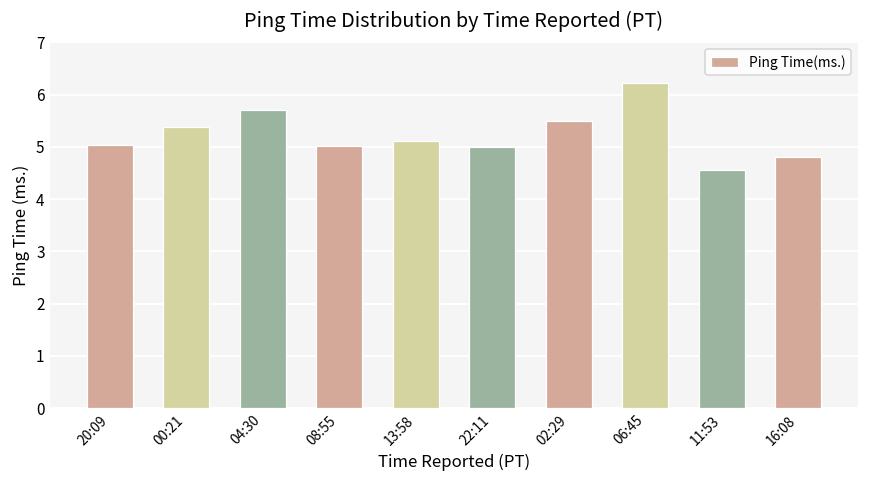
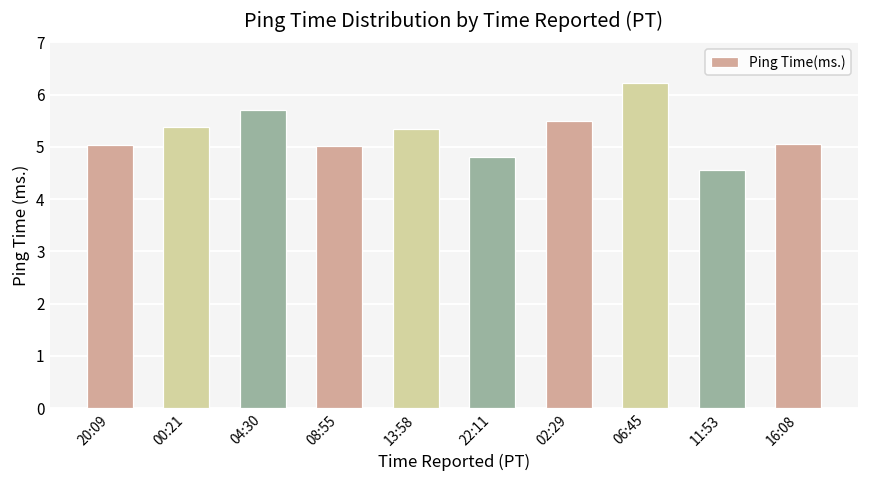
  {
    "20:09": 5.0,
    "00:21": 5.4,
    "04:30": 5.7,
    "08:55": 5.0,
-   "13:58": 5.1,
-   "22:11": 5.0,
+   "13:58": 5.3,
+   "22:11": 4.8,
    "02:29": 5.5,
    "06:45": 6.2,
    "11:53": 4.6,
-   "16:08": 4.8
+   "16:08": 5.1
  }
